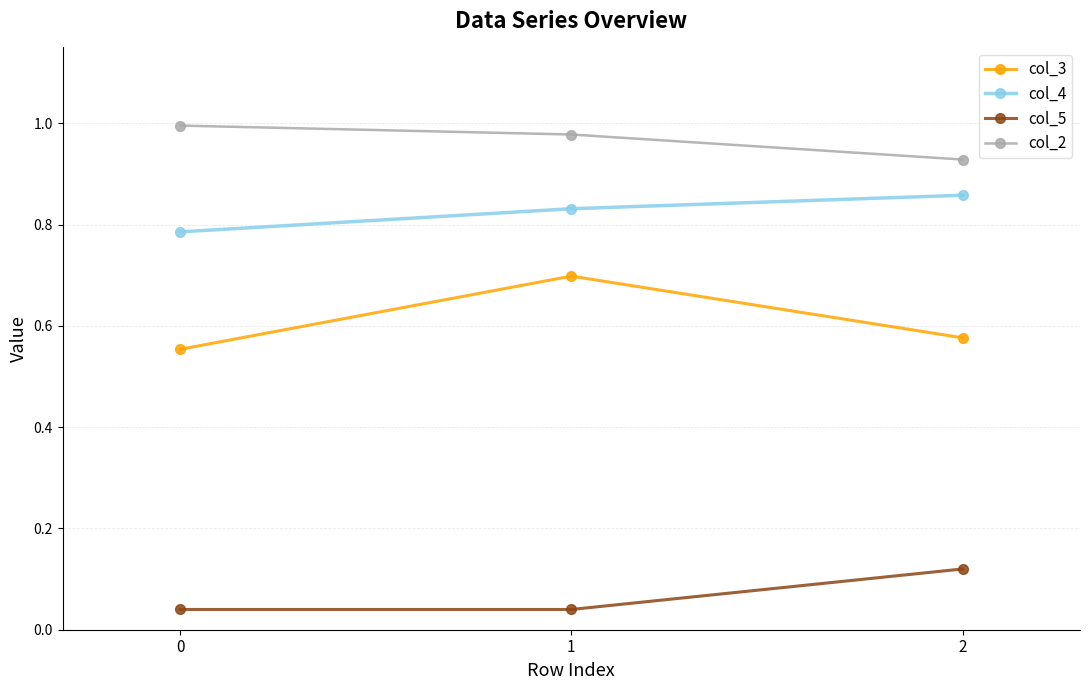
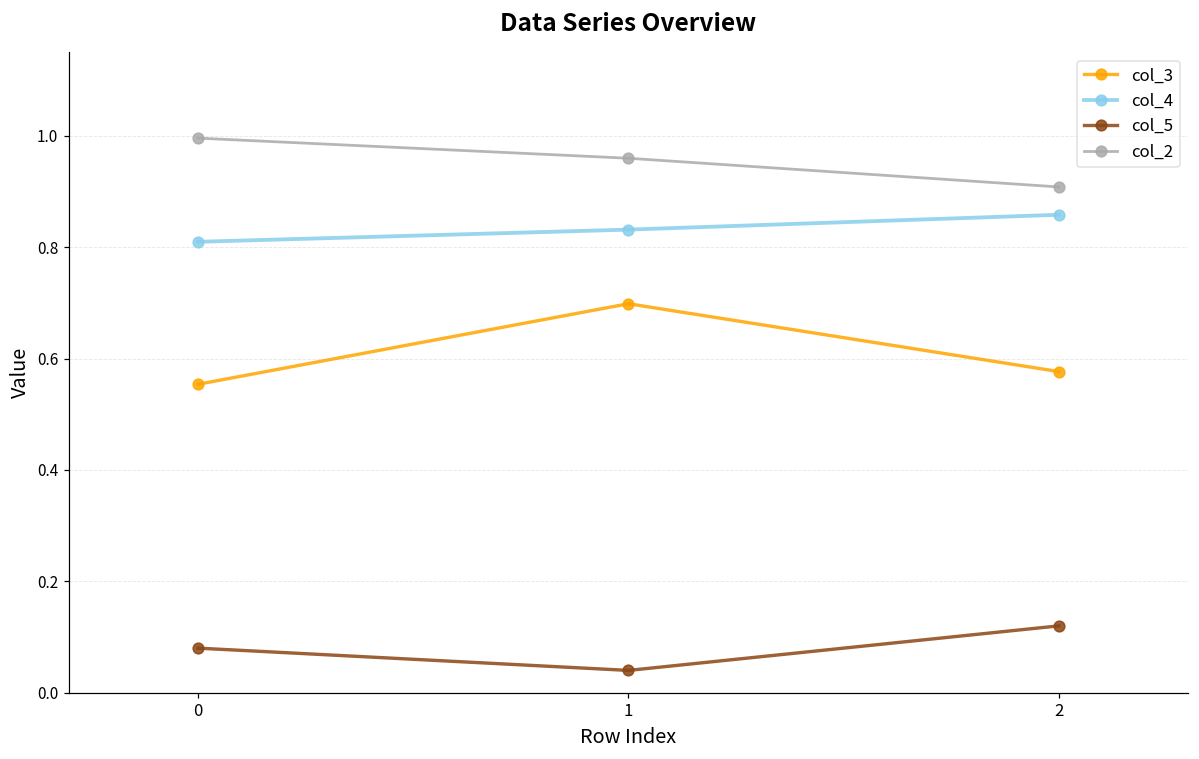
  {
    "col_3": {
      "0": 0.55,
      "1": 0.70,
      "2": 0.58
    },
    "col_4": {
-     "0": 0.79,
+     "0": 0.81,
      "1": 0.83,
      "2": 0.86
    },
    "col_5": {
-     "0": 0.04,
+     "0": 0.08,
      "1": 0.04,
      "2": 0.12
    },
    "col_2": {
      "0": 1.00,
-     "1": 0.98,
-     "2": 0.93
+     "1": 0.96,
+     "2": 0.91
    }
  }
